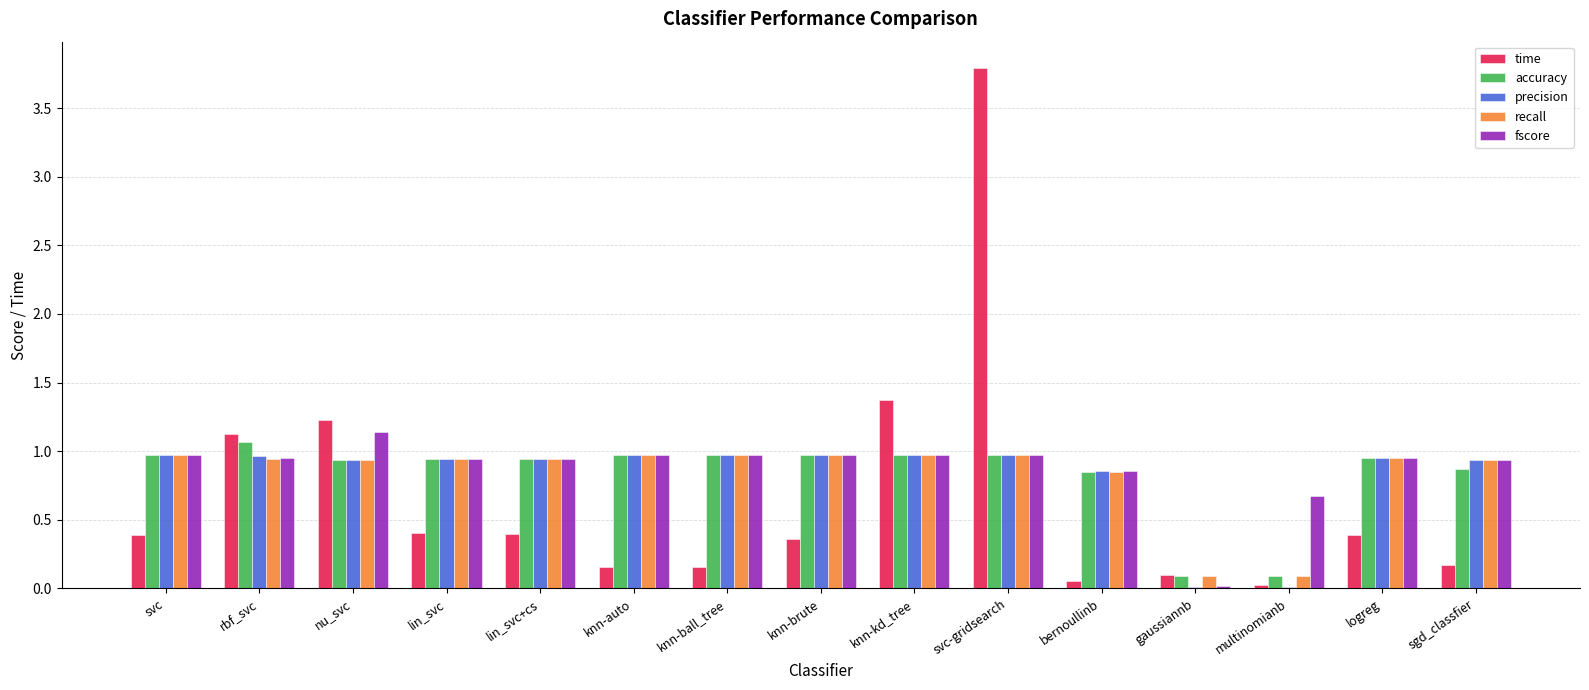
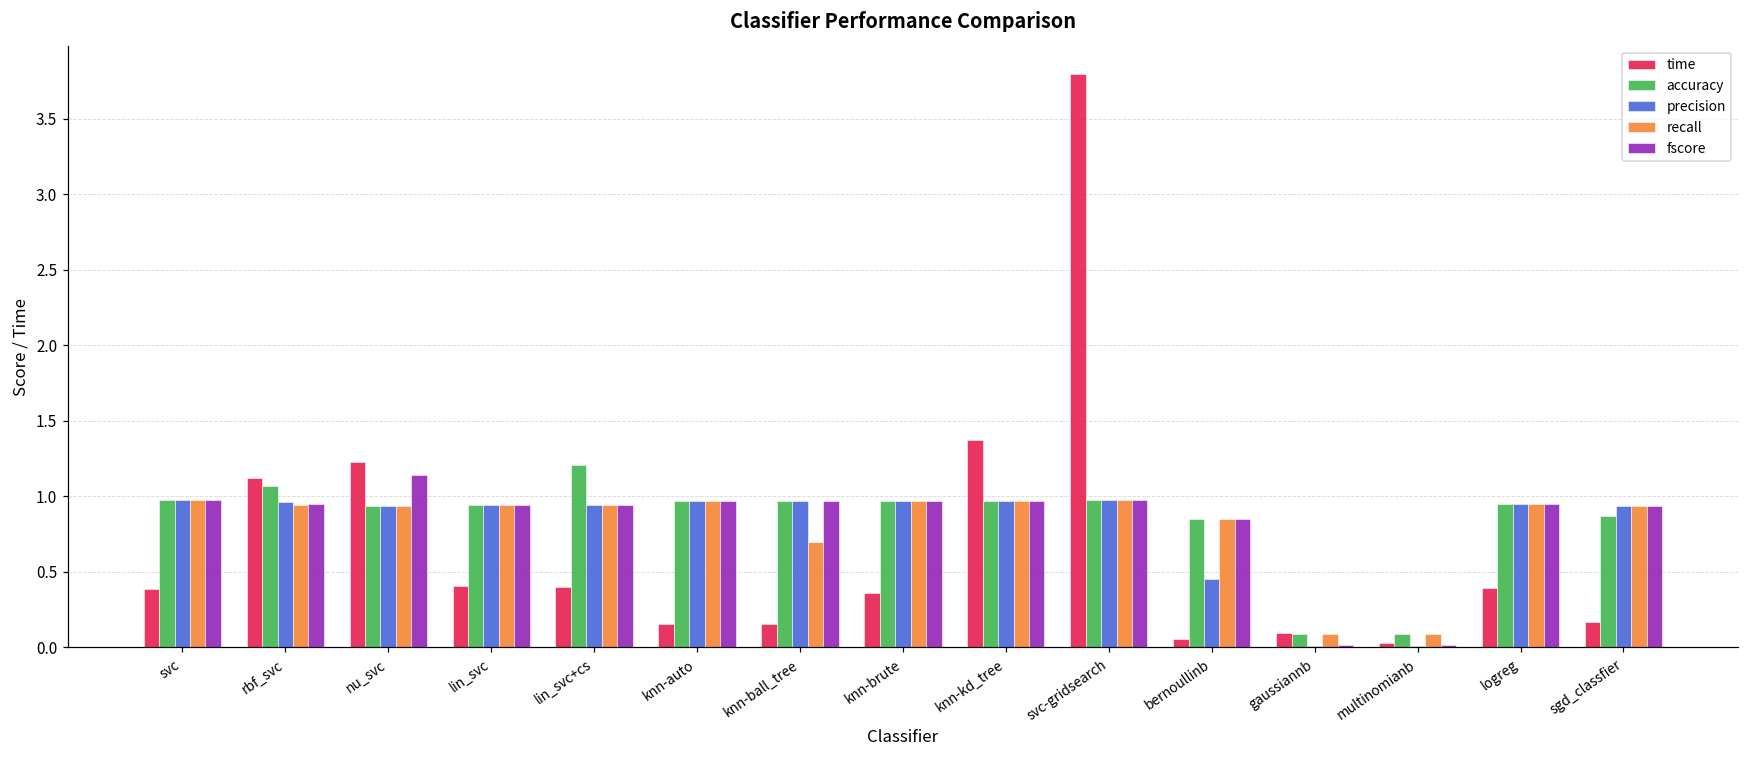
  {
    "time": {
      "svc": 0.39,
      "rbf_svc": 1.12,
      "nu_svc": 1.22,
      "lin_svc": 0.41,
      "lin_svc+cs": 0.40,
      "knn-auto": 0.15,
      "knn-ball_tree": 0.15,
      "knn-brute": 0.36,
      "knn-kd_tree": 1.37,
      "svc-gridsearch": 3.79,
      "bernoullinb": 0.06,
      "gaussiannb": 0.10,
      "multinomianb": 0.03,
      "logreg": 0.39,
      "sgd_classfier": 0.17
    },
    "accuracy": {
      "svc": 0.97,
      "rbf_svc": 1.07,
      "nu_svc": 0.93,
      "lin_svc": 0.94,
-     "lin_svc+cs": 0.94,
+     "lin_svc+cs": 1.20,
      "knn-auto": 0.97,
      "knn-ball_tree": 0.97,
      "knn-brute": 0.97,
      "knn-kd_tree": 0.97,
      "svc-gridsearch": 0.97,
      "bernoullinb": 0.85,
      "gaussiannb": 0.09,
      "multinomianb": 0.09,
      "logreg": 0.95,
      "sgd_classfier": 0.87
    },
    "precision": {
      "svc": 0.98,
      "rbf_svc": 0.96,
      "nu_svc": 0.94,
      "lin_svc": 0.95,
      "lin_svc+cs": 0.95,
      "knn-auto": 0.97,
      "knn-ball_tree": 0.97,
      "knn-brute": 0.97,
      "knn-kd_tree": 0.97,
      "svc-gridsearch": 0.97,
-     "bernoullinb": 0.86,
+     "bernoullinb": 0.45,
      "logreg": 0.95,
      "sgd_classfier": 0.94
    },
    "recall": {
      "svc": 0.97,
      "rbf_svc": 0.94,
      "nu_svc": 0.93,
      "lin_svc": 0.94,
      "lin_svc+cs": 0.94,
      "knn-auto": 0.97,
-     "knn-ball_tree": 0.97,
+     "knn-ball_tree": 0.70,
      "knn-brute": 0.97,
      "knn-kd_tree": 0.97,
      "svc-gridsearch": 0.97,
      "bernoullinb": 0.85,
      "gaussiannb": 0.09,
      "multinomianb": 0.09,
      "logreg": 0.95,
      "sgd_classfier": 0.93
    },
    "fscore": {
      "svc": 0.97,
      "rbf_svc": 0.95,
      "nu_svc": 1.14,
      "lin_svc": 0.94,
      "lin_svc+cs": 0.94,
      "knn-auto": 0.97,
      "knn-ball_tree": 0.97,
      "knn-brute": 0.97,
      "knn-kd_tree": 0.97,
      "svc-gridsearch": 0.97,
      "bernoullinb": 0.85,
-     "multinomianb": 0.67,
+     "multinomianb": 0.02,
      "logreg": 0.95,
      "sgd_classfier": 0.93
    }
  }
